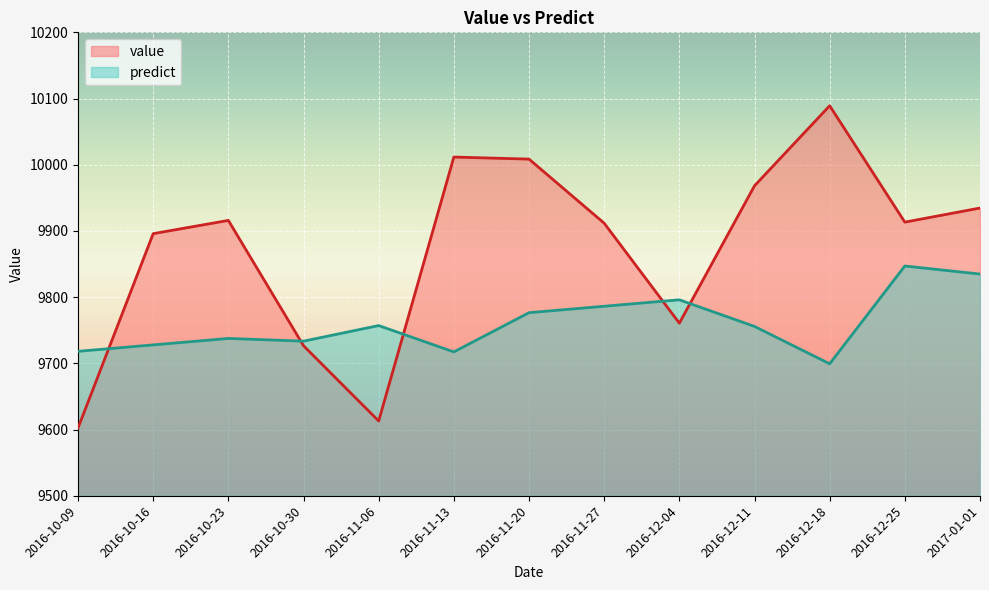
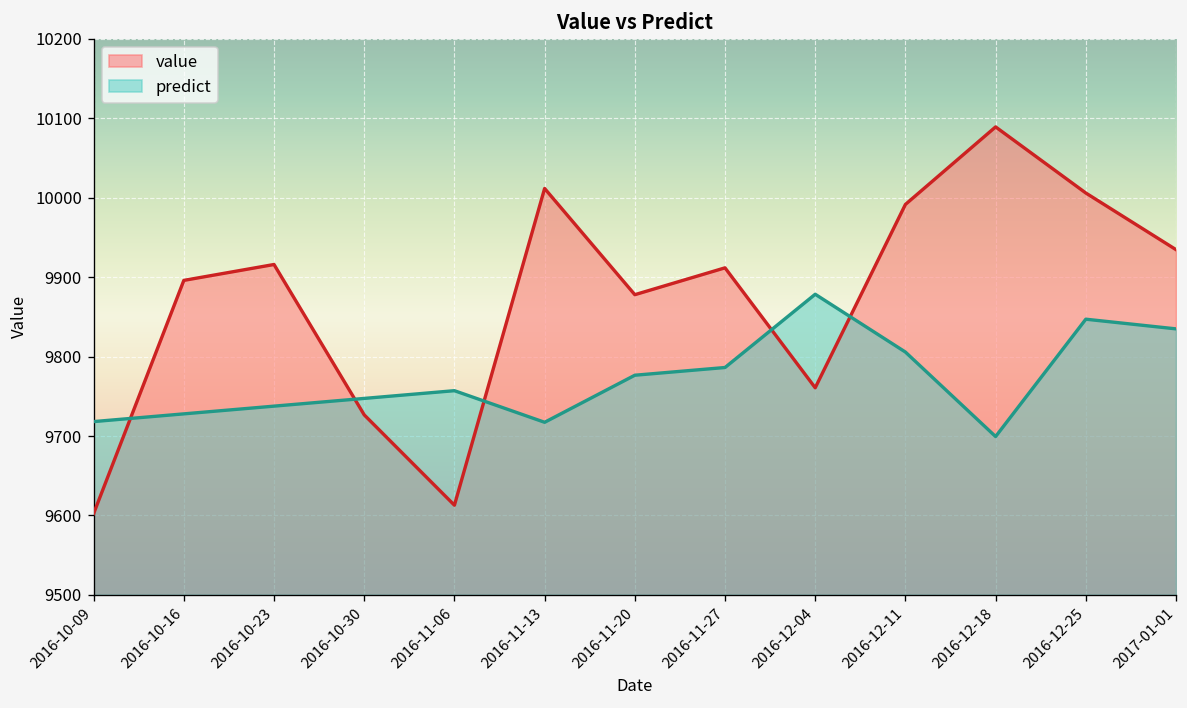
  {
    "value": {
      "2016-10-09": 9600,
      "2016-10-16": 9900,
      "2016-10-23": 9920,
      "2016-10-30": 9730,
      "2016-11-06": 9610,
      "2016-11-13": 10010,
-     "2016-11-20": 10010,
+     "2016-11-20": 9880,
      "2016-11-27": 9910,
      "2016-12-04": 9760,
-     "2016-12-11": 9970,
+     "2016-12-11": 9990,
      "2016-12-18": 10090,
-     "2016-12-25": 9910,
+     "2016-12-25": 10010,
      "2017-01-01": 9930
    },
    "predict": {
      "2016-10-09": 9720,
      "2016-10-16": 9730,
      "2016-10-23": 9740,
-     "2016-10-30": 9730,
+     "2016-10-30": 9750,
      "2016-11-06": 9760,
      "2016-11-13": 9720,
      "2016-11-20": 9780,
      "2016-11-27": 9790,
-     "2016-12-04": 9800,
-     "2016-12-11": 9760,
+     "2016-12-04": 9880,
+     "2016-12-11": 9810,
      "2016-12-18": 9700,
      "2016-12-25": 9850,
      "2017-01-01": 9830
    }
  }
